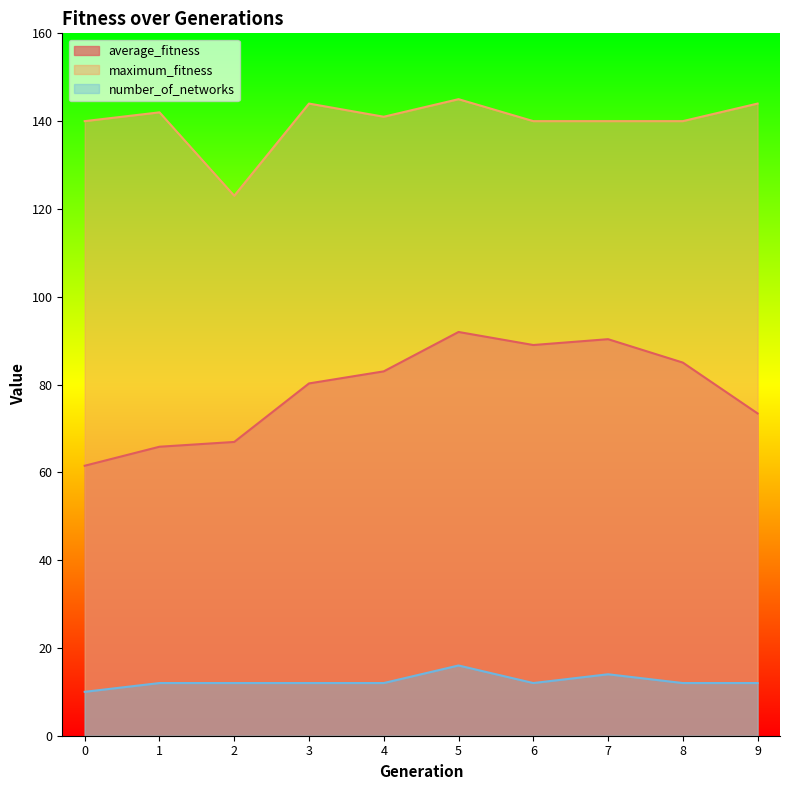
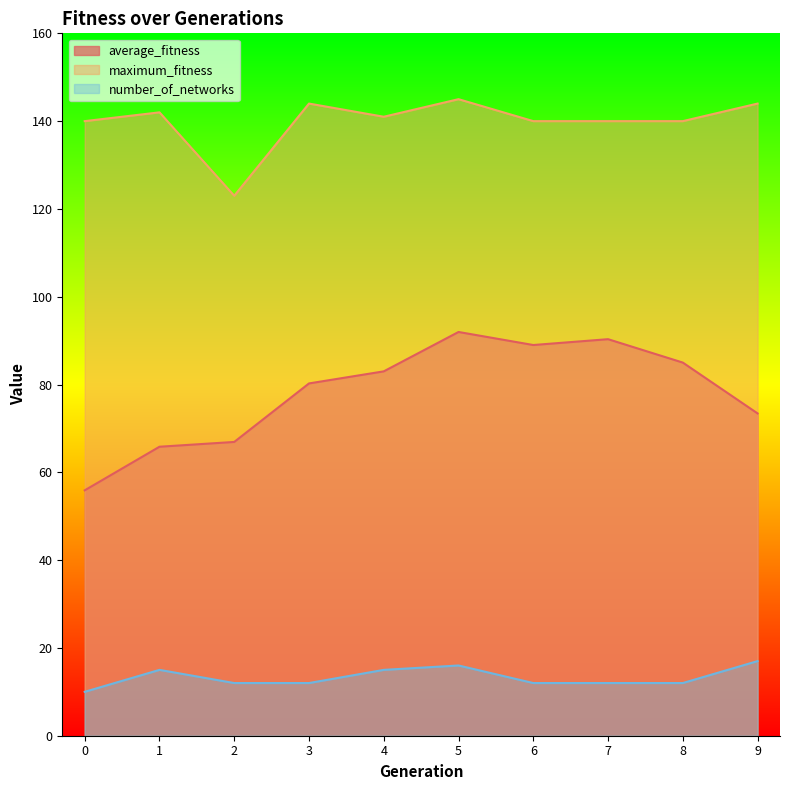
  {
    "average_fitness": {
-     "0": 62,
+     "0": 56,
      "1": 66,
      "2": 67,
      "3": 80,
      "4": 83,
      "5": 92,
      "6": 89,
      "7": 90,
      "8": 85,
      "9": 73
    },
    "maximum_fitness": {
      "0": 140,
      "1": 142,
      "2": 123,
      "3": 144,
      "4": 141,
      "5": 145,
      "6": 140,
      "7": 140,
      "8": 140,
      "9": 144
    },
    "number_of_networks": {
      "0": 10,
-     "1": 12,
+     "1": 15,
      "2": 12,
      "3": 12,
-     "4": 12,
+     "4": 15,
      "5": 16,
      "6": 12,
-     "7": 14,
+     "7": 12,
      "8": 12,
-     "9": 12
+     "9": 17
    }
  }
